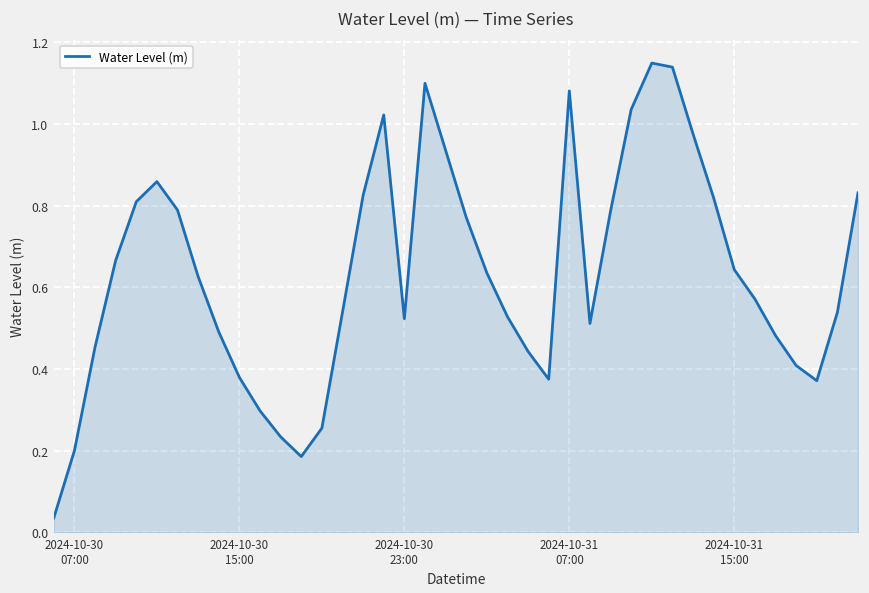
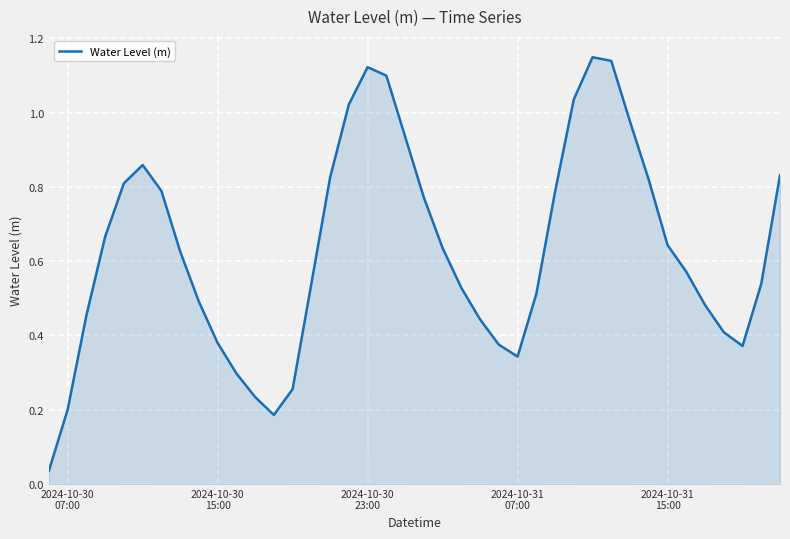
  {
    "2024-10-30 07:00": 0.20,
    "2024-10-30 15:00": 0.38,
-   "2024-10-30 23:00": 0.52,
-   "2024-10-31 07:00": 1.08,
+   "2024-10-30 23:00": 1.12,
+   "2024-10-31 07:00": 0.34,
    "2024-10-31 15:00": 0.64
  }
